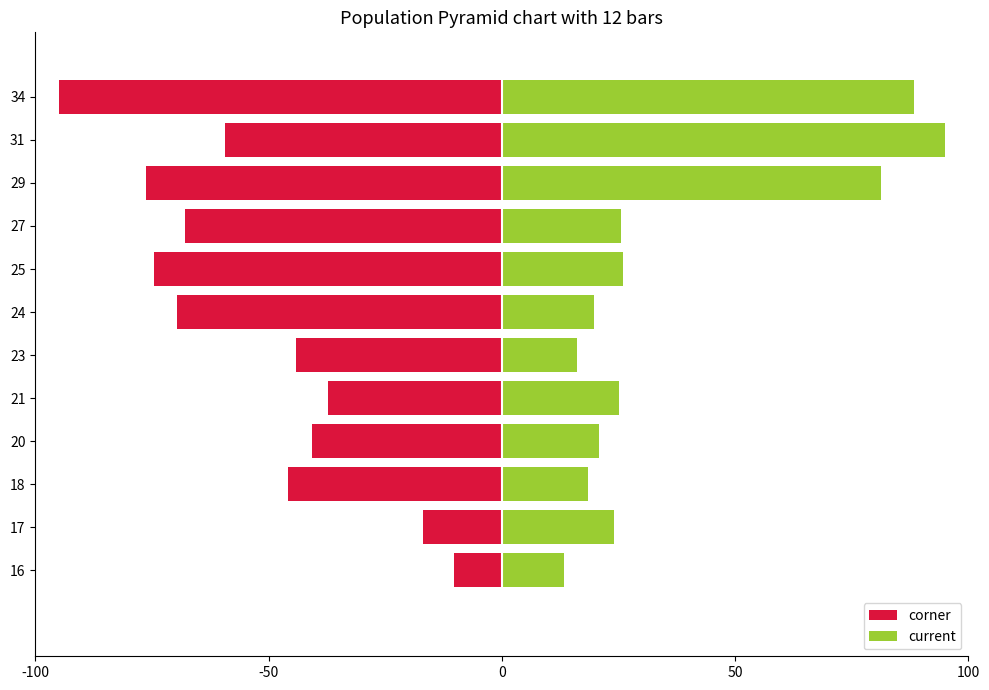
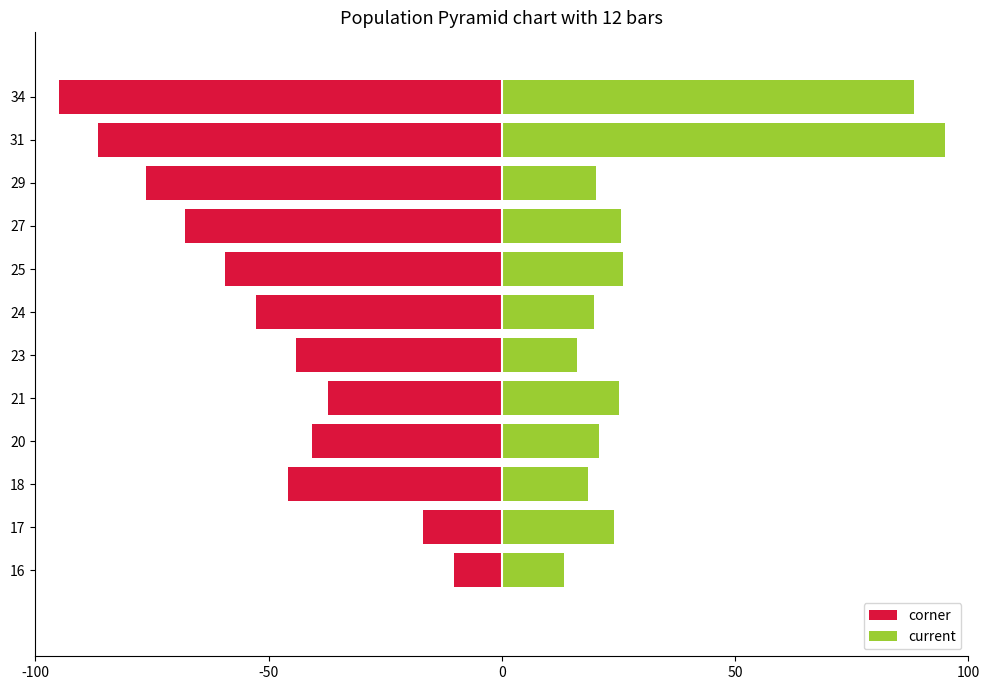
  {
    "corner": {
      "34": -95,
-     "31": -59,
+     "31": -87,
      "29": -76,
      "27": -68,
-     "25": -75,
-     "24": -70,
+     "25": -59,
+     "24": -53,
      "23": -44,
      "21": -37,
      "20": -41,
      "18": -46,
      "17": -17,
      "16": -10
    },
    "current": {
      "34": 88,
      "31": 95,
-     "29": 81,
+     "29": 20,
      "27": 26,
      "25": 26,
      "24": 20,
      "23": 16,
      "21": 25,
      "20": 21,
      "18": 19,
      "17": 24,
      "16": 13
    }
  }
